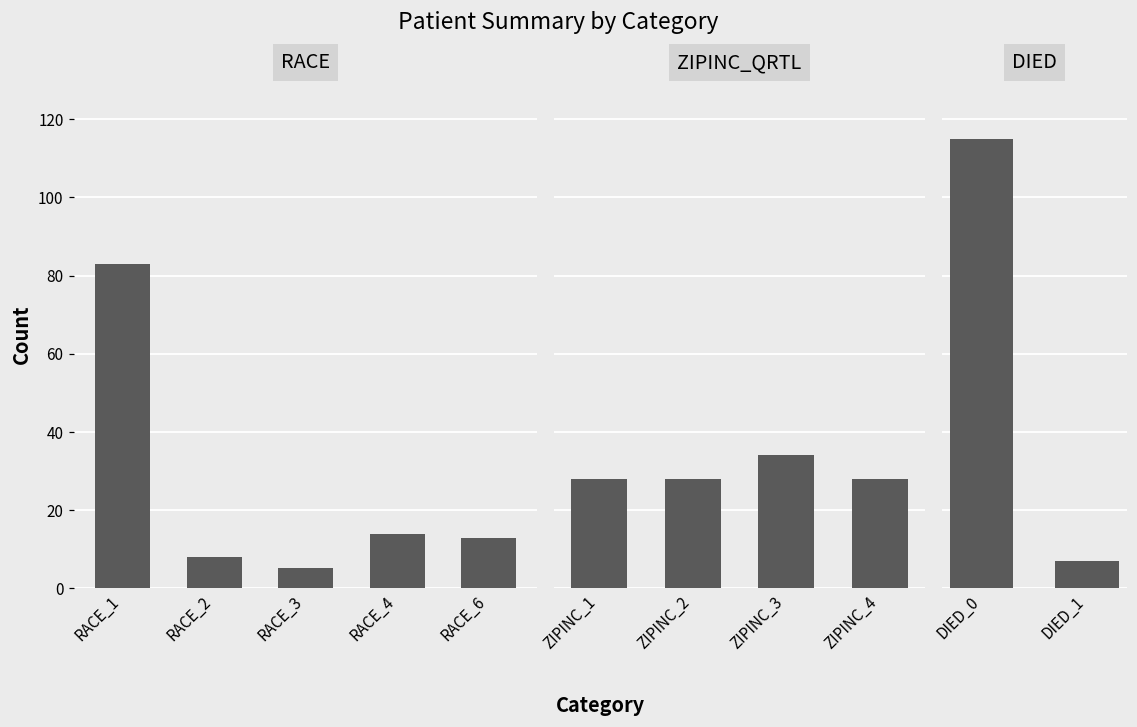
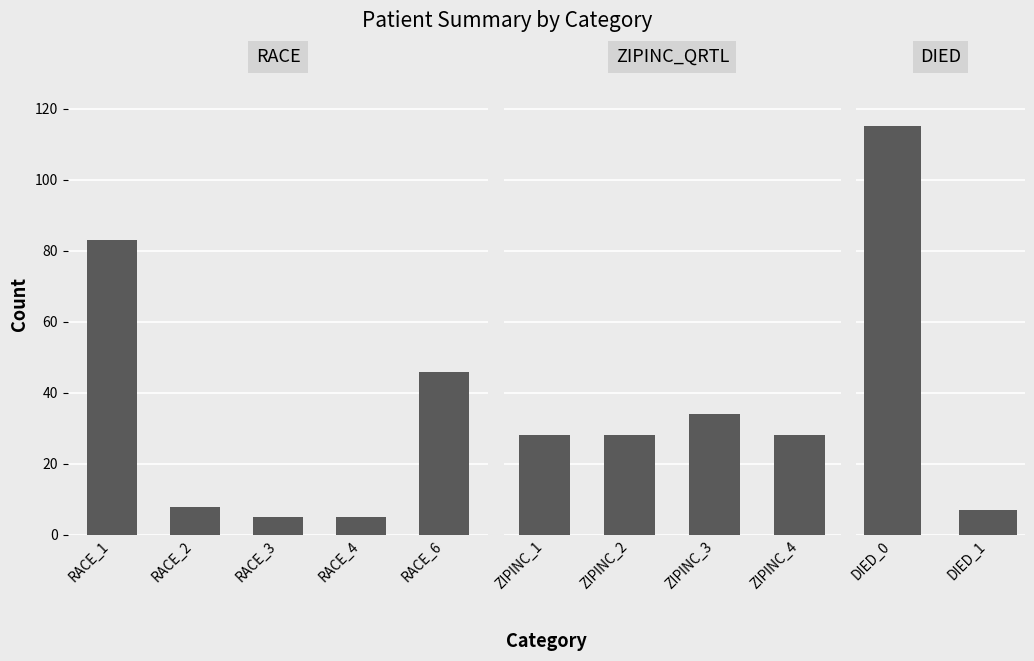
  {
    "RACE": {
      "RACE_1": 83,
      "RACE_2": 8,
      "RACE_3": 5,
-     "RACE_4": 14,
-     "RACE_6": 13
+     "RACE_4": 5,
+     "RACE_6": 46
    }
  }
